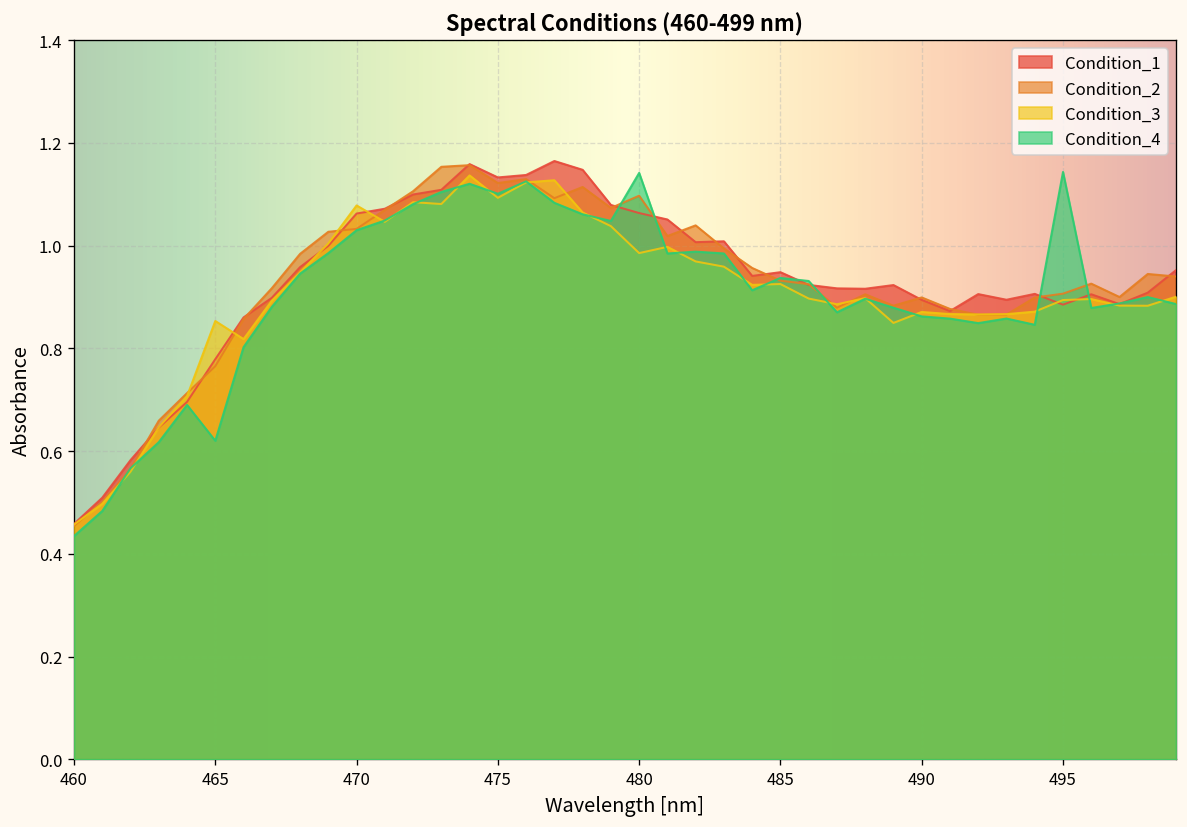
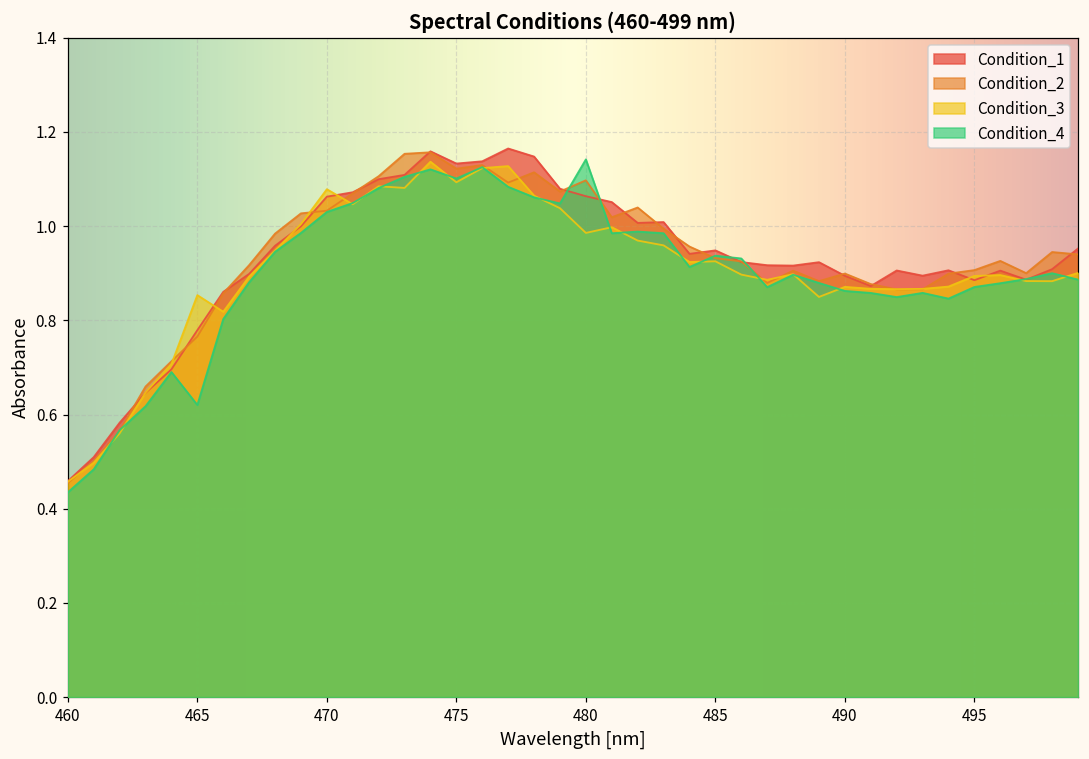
  {
    "Condition_3": {
      "465": 0.85,
      "470": 1.08,
      "475": 1.09,
      "480": 0.99,
      "485": 0.93,
      "490": 0.87,
      "495": 0.89
    },
    "Condition_4": {
      "460": 0.43,
      "465": 0.62,
      "475": 1.10,
      "480": 1.14,
      "490": 0.86,
-     "495": 1.14
+     "495": 0.87
    }
  }
